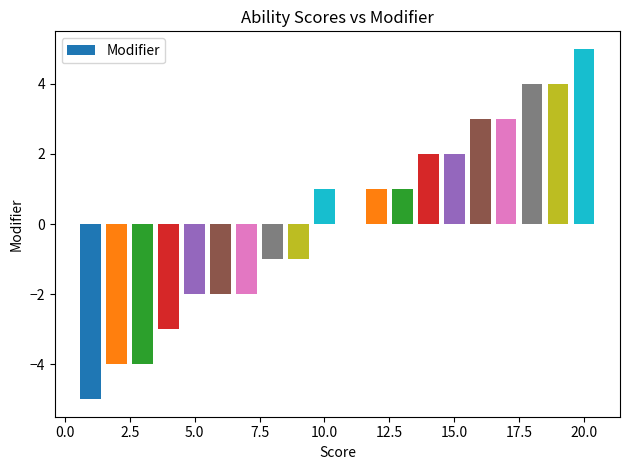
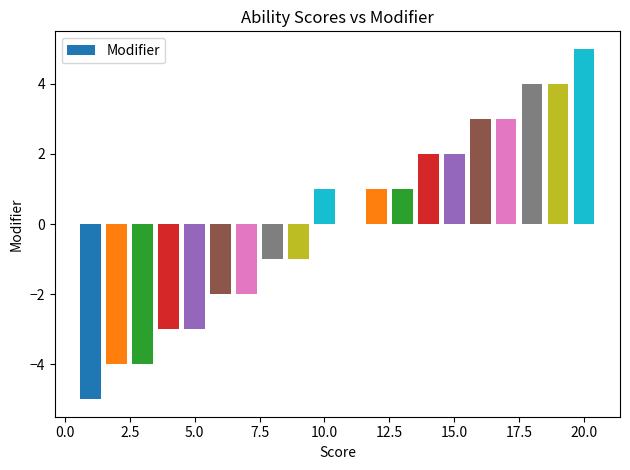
  {
-   "5.0": -2,
+   "5.0": -3,
    "10.0": 1,
    "15.0": 2,
    "20.0": 5
  }
